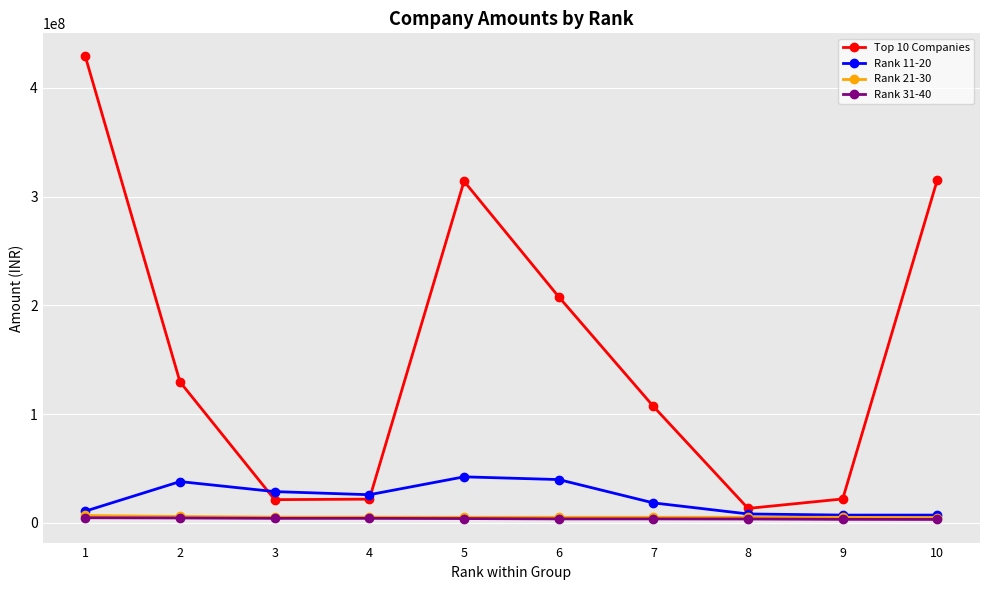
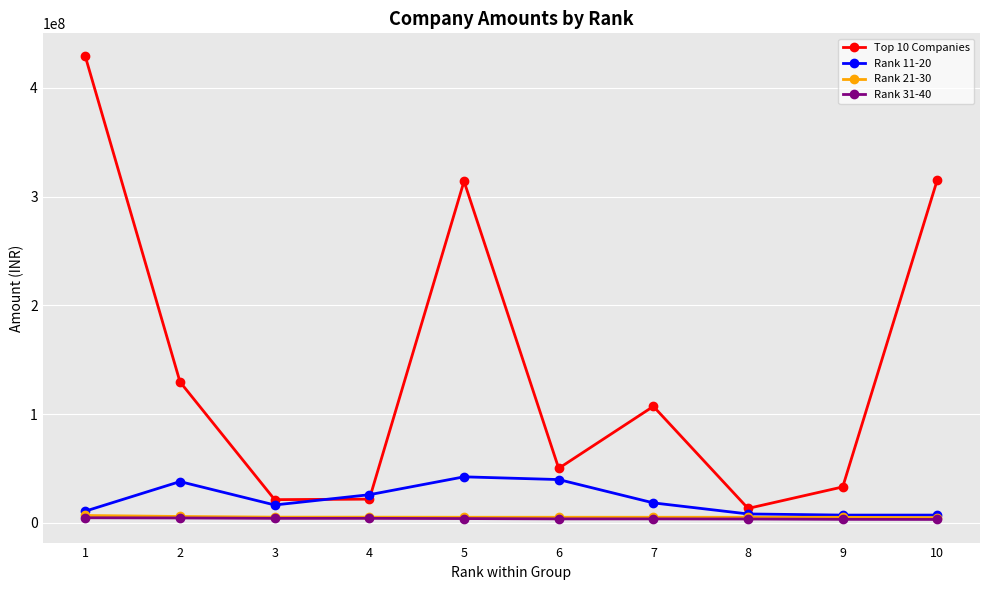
  {
    "Top 10 Companies": {
      "1": 429000000,
      "2": 130000000,
      "3": 21000000,
      "4": 22000000,
      "5": 314000000,
-     "6": 208000000,
+     "6": 50000000,
      "7": 107000000,
      "8": 13000000,
-     "9": 22000000,
+     "9": 33000000,
      "10": 316000000
    },
    "Rank 11-20": {
      "1": 11000000,
      "2": 38000000,
-     "3": 29000000,
+     "3": 16000000,
      "4": 26000000,
      "5": 42000000,
      "6": 40000000,
      "7": 18000000,
      "8": 8000000,
      "10": 7000000
    }
  }
